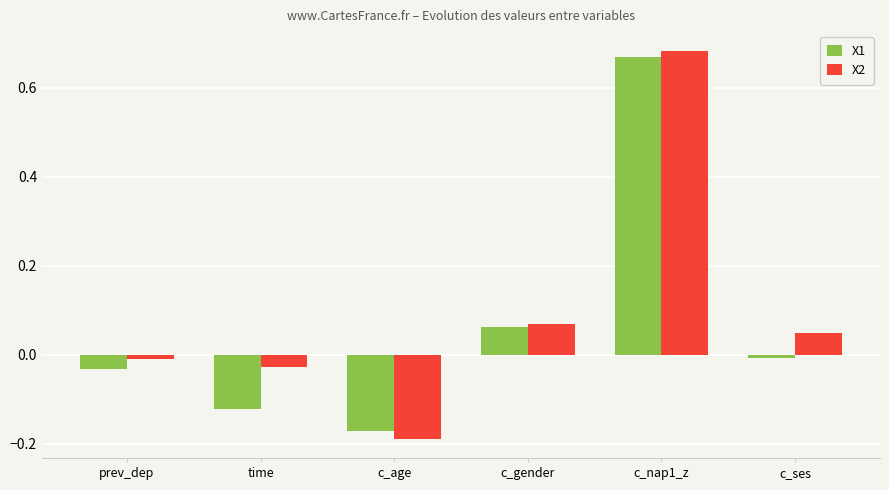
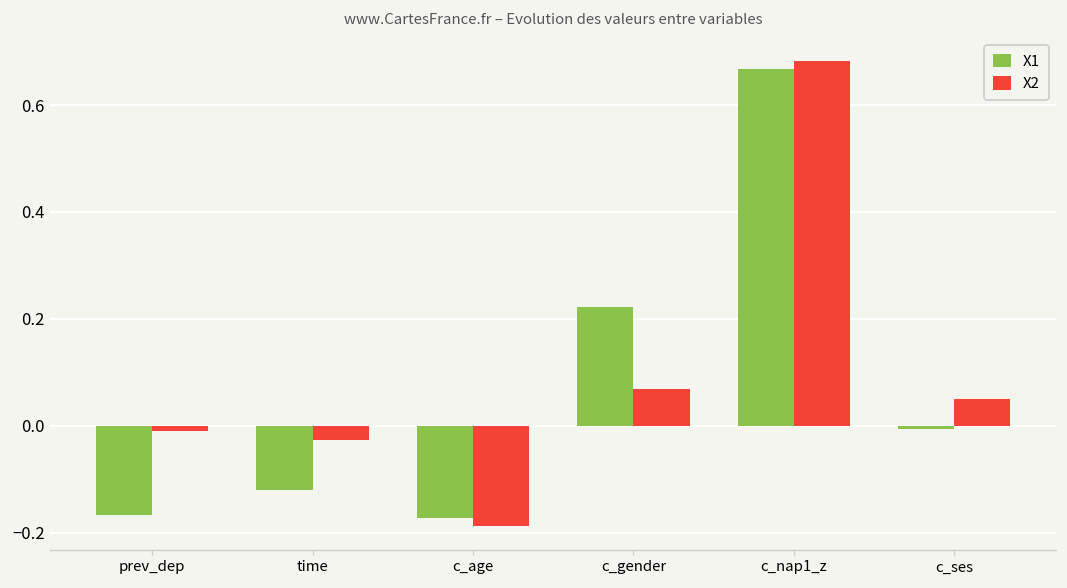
  {
    "X1": {
-     "prev_dep": -0.03,
+     "prev_dep": -0.17,
      "time": -0.12,
      "c_age": -0.17,
-     "c_gender": 0.06,
+     "c_gender": 0.22,
      "c_nap1_z": 0.67,
      "c_ses": -0.01
    },
    "X2": {
      "prev_dep": -0.01,
      "time": -0.03,
      "c_age": -0.19,
      "c_gender": 0.07,
      "c_nap1_z": 0.68,
      "c_ses": 0.05
    }
  }
